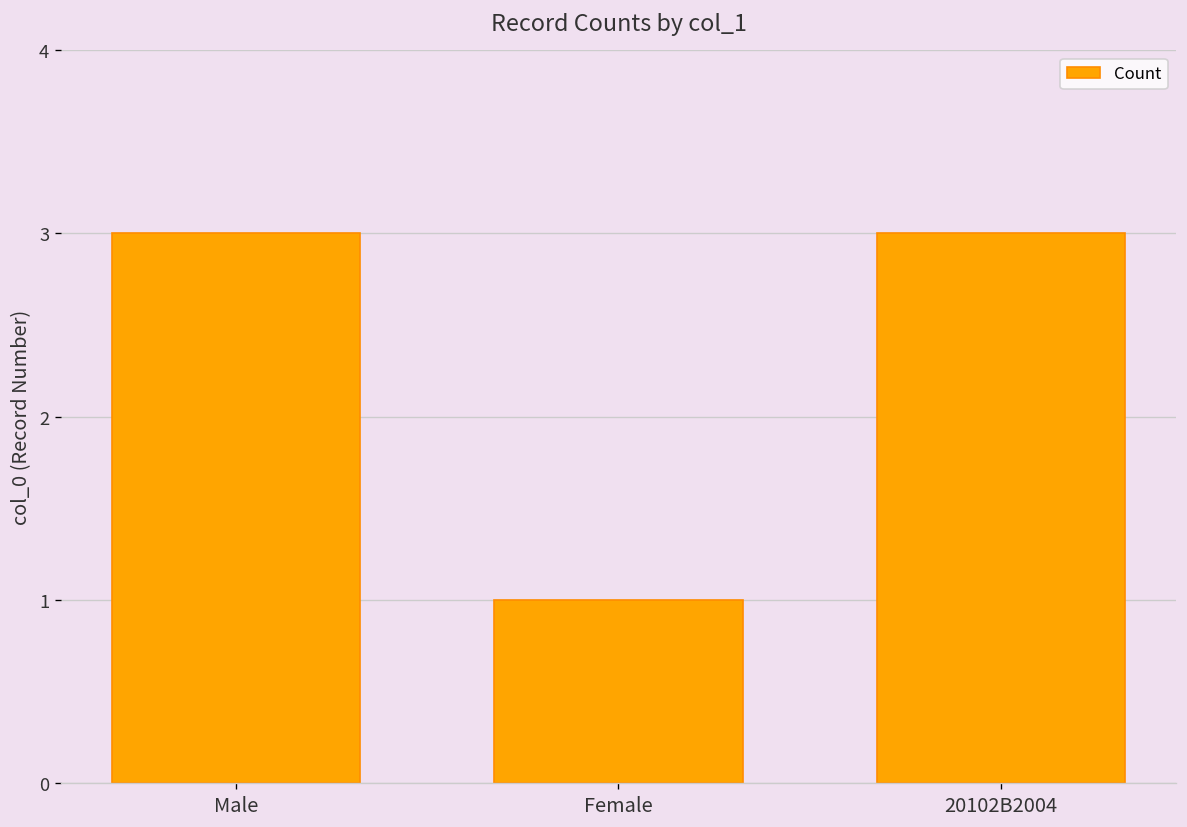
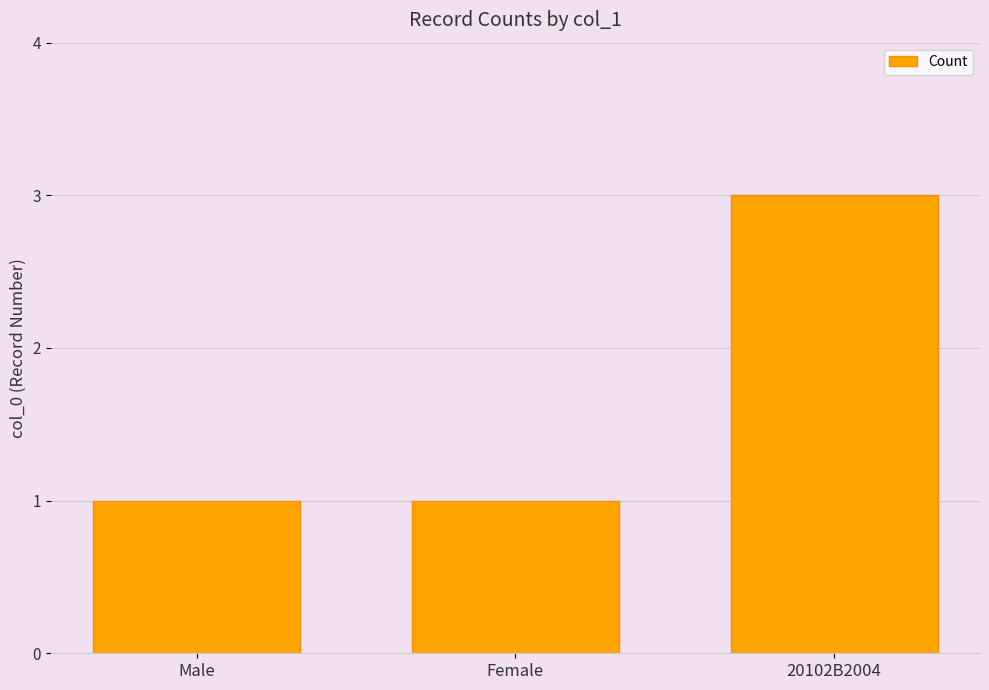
  {
-   "Male": 3,
+   "Male": 1,
    "Female": 1,
    "20102B2004": 3
  }
